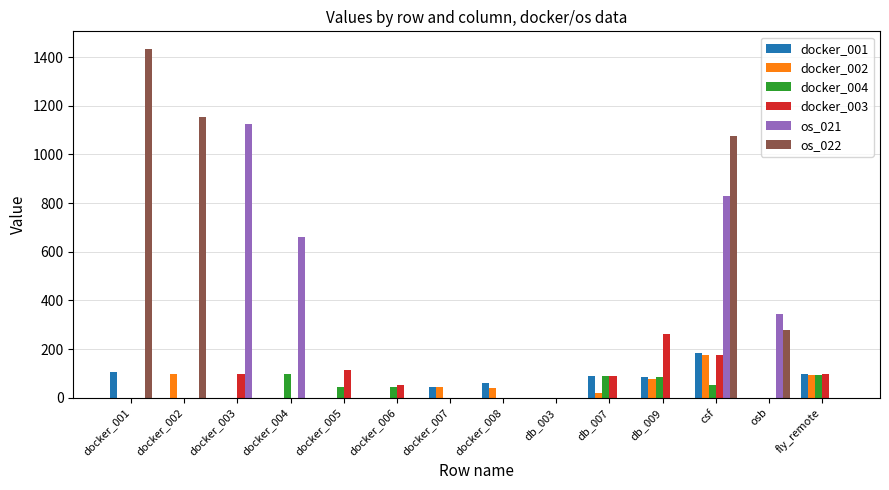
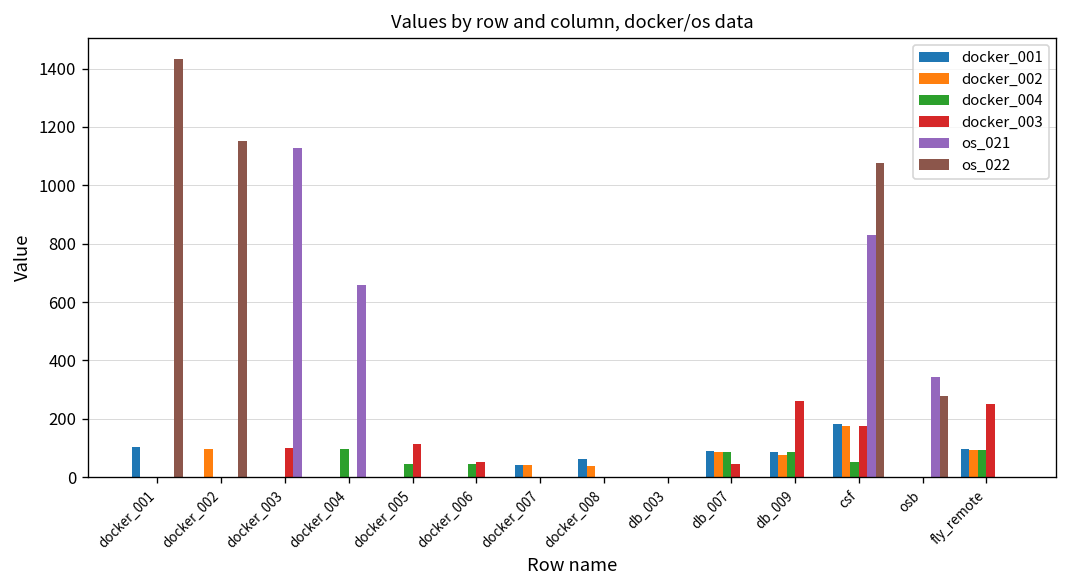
  {
    "docker_001": {
      "docker_001": 100,
      "docker_002": 0,
      "docker_003": 0,
      "docker_004": 0,
      "docker_005": 0,
      "docker_006": 0,
      "docker_007": 40,
      "docker_008": 60,
      "db_003": 0,
      "db_007": 90,
      "db_009": 90,
      "csf": 180,
      "osb": 0,
      "fly_remote": 100
    },
    "docker_002": {
      "docker_001": 0,
      "docker_002": 100,
      "docker_003": 0,
      "docker_004": 0,
      "docker_005": 0,
      "docker_006": 0,
      "docker_007": 40,
      "docker_008": 40,
      "db_003": 0,
-     "db_007": 20,
+     "db_007": 90,
      "db_009": 80,
      "csf": 170,
      "osb": 0,
      "fly_remote": 90
    },
    "docker_004": {
      "docker_001": 0,
      "docker_002": 0,
      "docker_003": 0,
      "docker_004": 100,
      "docker_005": 50,
      "docker_006": 50,
      "docker_007": 0,
      "docker_008": 0,
      "db_003": 0,
      "db_007": 90,
      "db_009": 90,
      "csf": 50,
      "osb": 0,
      "fly_remote": 100
    },
    "docker_003": {
      "docker_001": 0,
      "docker_002": 0,
      "docker_003": 100,
      "docker_004": 0,
      "docker_005": 110,
      "docker_006": 50,
      "docker_007": 0,
      "docker_008": 0,
      "db_003": 0,
-     "db_007": 90,
+     "db_007": 50,
      "db_009": 260,
      "csf": 180,
      "osb": 0,
-     "fly_remote": 100
+     "fly_remote": 250
    },
    "os_021": {
      "docker_001": 0,
      "docker_002": 0,
      "docker_003": 1130,
      "docker_004": 660,
      "docker_005": 0,
      "docker_006": 0,
      "docker_007": 0,
      "docker_008": 0,
      "db_003": 0,
      "db_007": 0,
      "db_009": 0,
      "csf": 830,
      "osb": 340,
      "fly_remote": 0
    },
    "os_022": {
      "docker_001": 1430,
      "docker_002": 1150,
      "docker_003": 0,
      "docker_004": 0,
      "docker_005": 0,
      "docker_006": 0,
      "docker_007": 0,
      "docker_008": 0,
      "db_003": 0,
      "db_007": 0,
      "db_009": 0,
      "csf": 1080,
      "osb": 280,
      "fly_remote": 0
    }
  }
